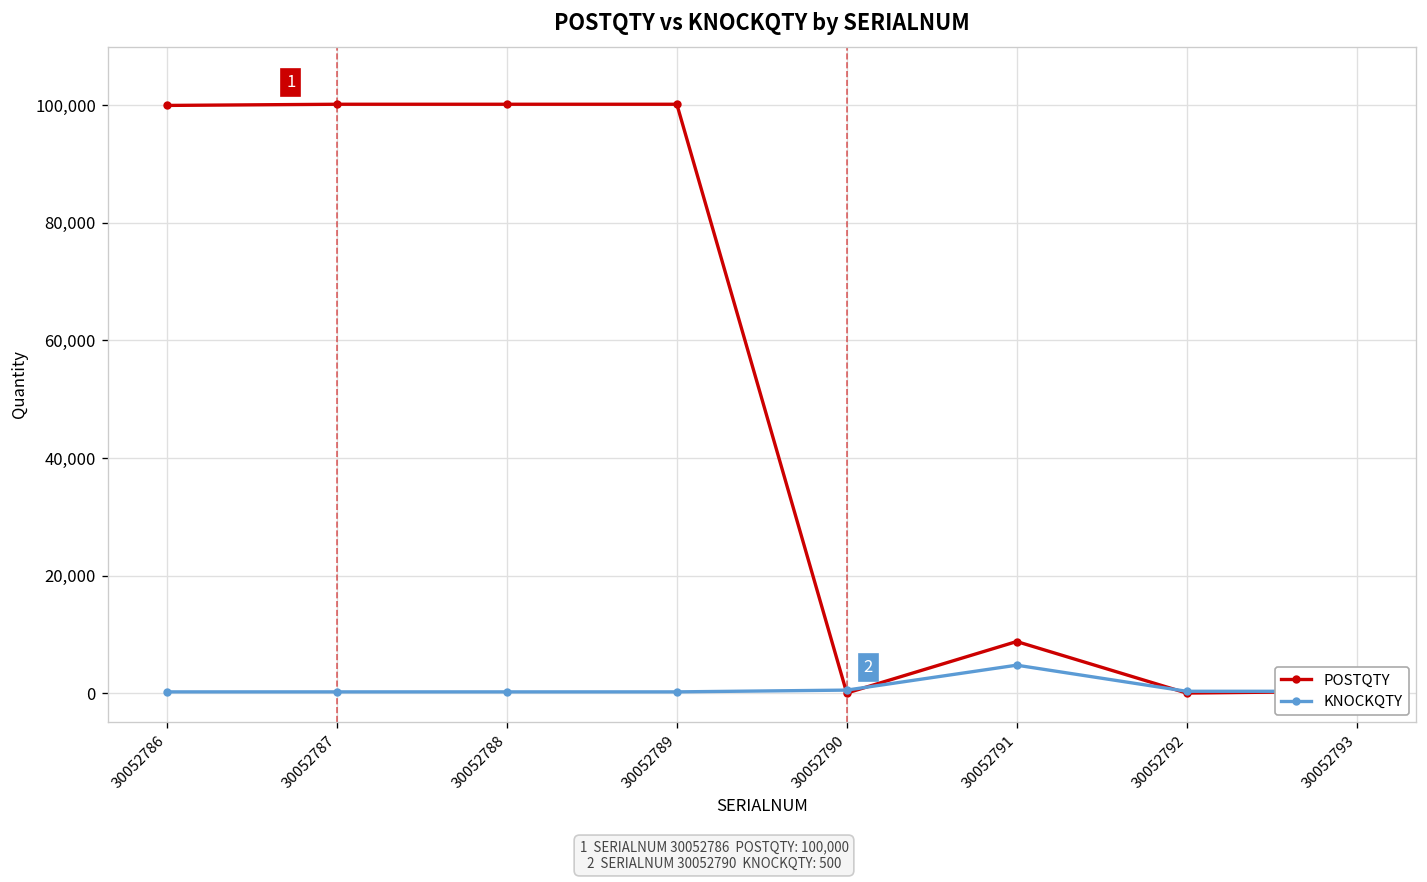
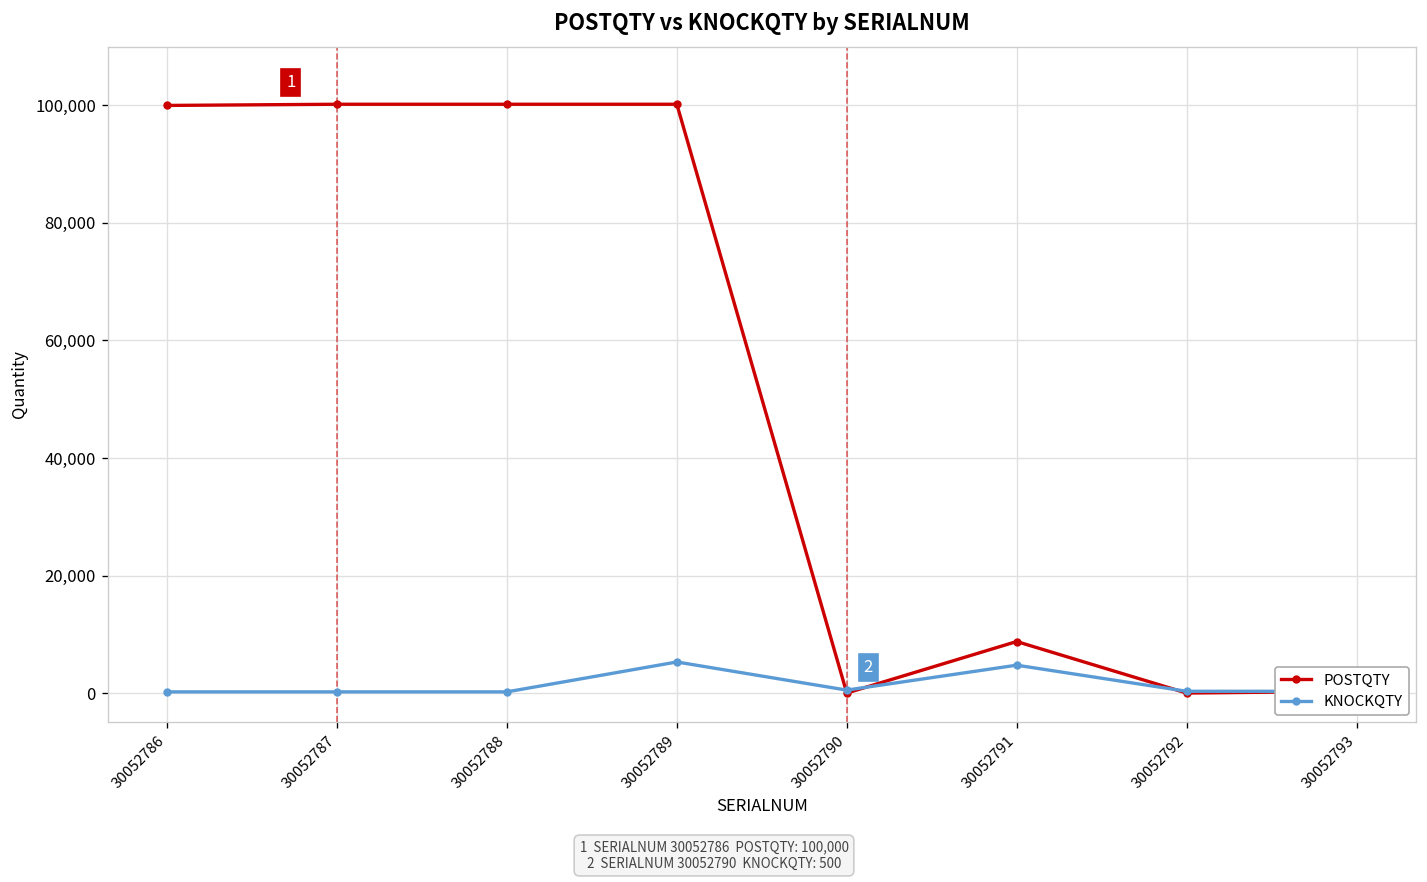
  {
    "POSTQTY": {
      "30052786": "100,000",
      "30052787": "100,000",
      "30052788": "100,000",
      "30052789": "100,000",
      "30052791": "9,000"
    },
    "KNOCKQTY": {
      "30052786": "0",
      "30052787": "0",
      "30052788": "0",
-     "30052789": "0",
+     "30052789": "5,000",
      "30052791": "5,000"
    }
  }
